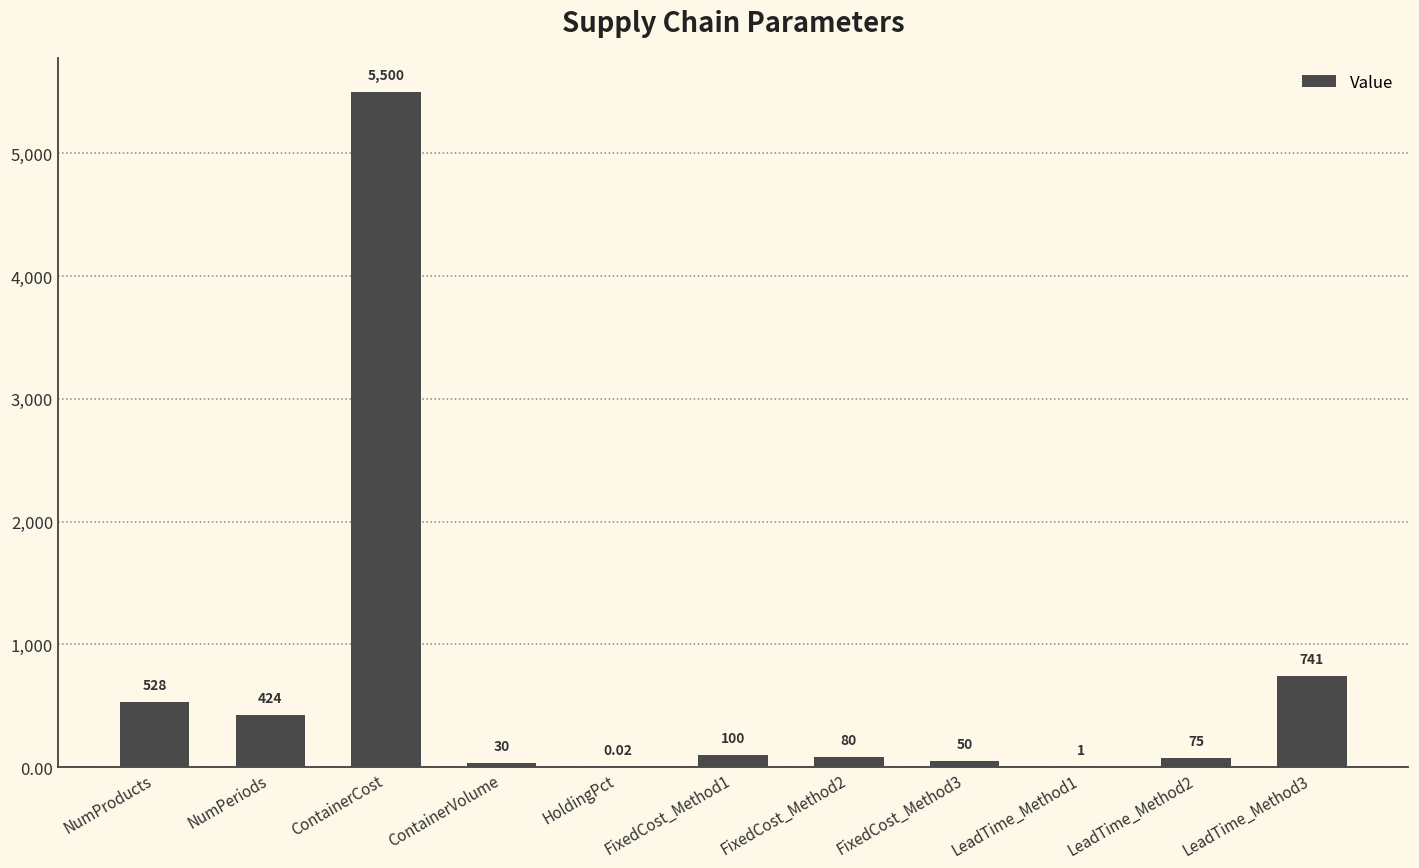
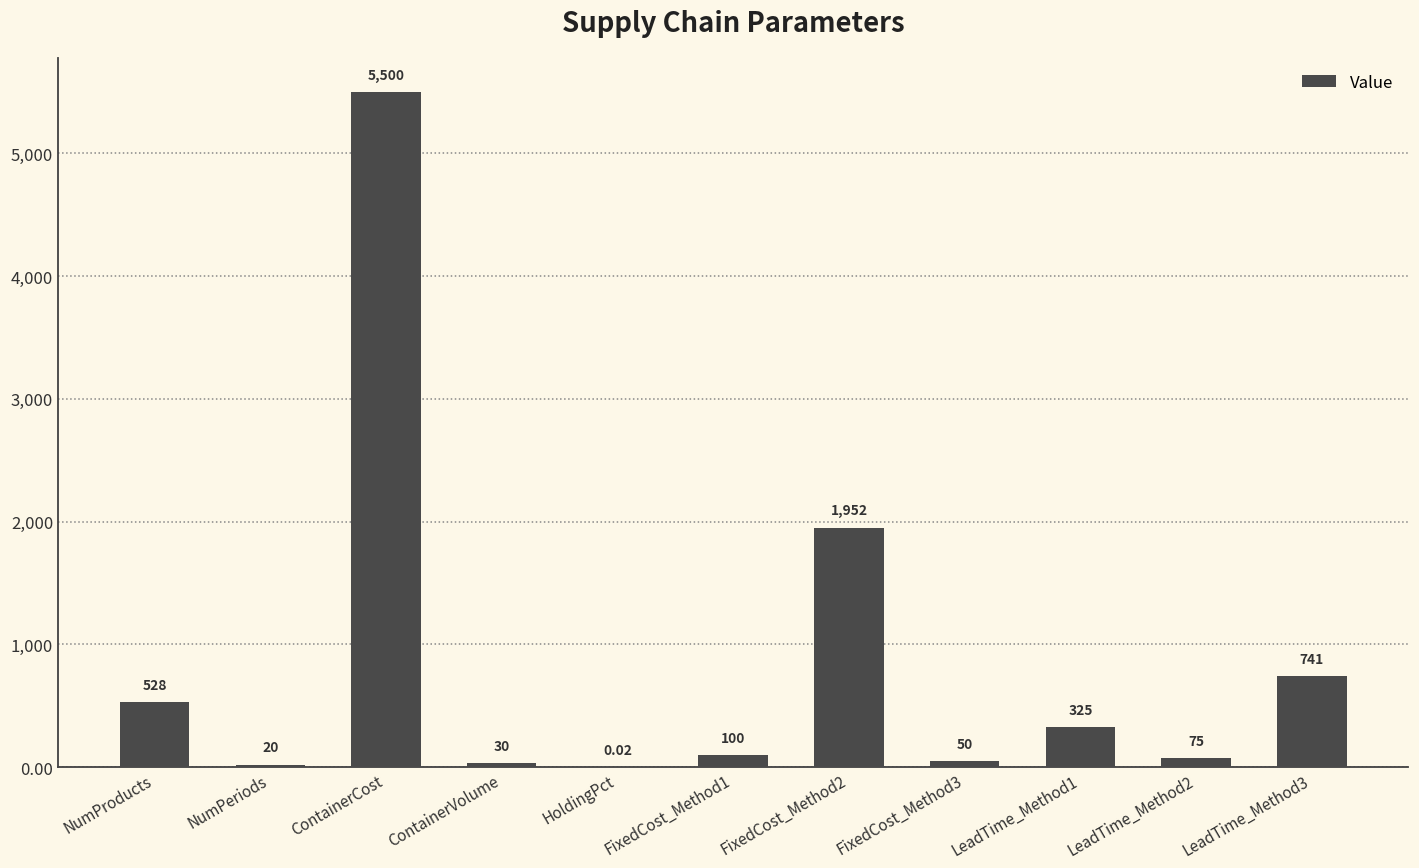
  {
    "NumProducts": "528",
-   "NumPeriods": "424",
+   "NumPeriods": "20",
    "ContainerCost": "5,500",
    "ContainerVolume": "30",
    "HoldingPct": "0.02",
    "FixedCost_Method1": "100",
-   "FixedCost_Method2": "80",
+   "FixedCost_Method2": "1,952",
    "FixedCost_Method3": "50",
-   "LeadTime_Method1": "1",
+   "LeadTime_Method1": "325",
    "LeadTime_Method2": "75",
    "LeadTime_Method3": "741"
  }
